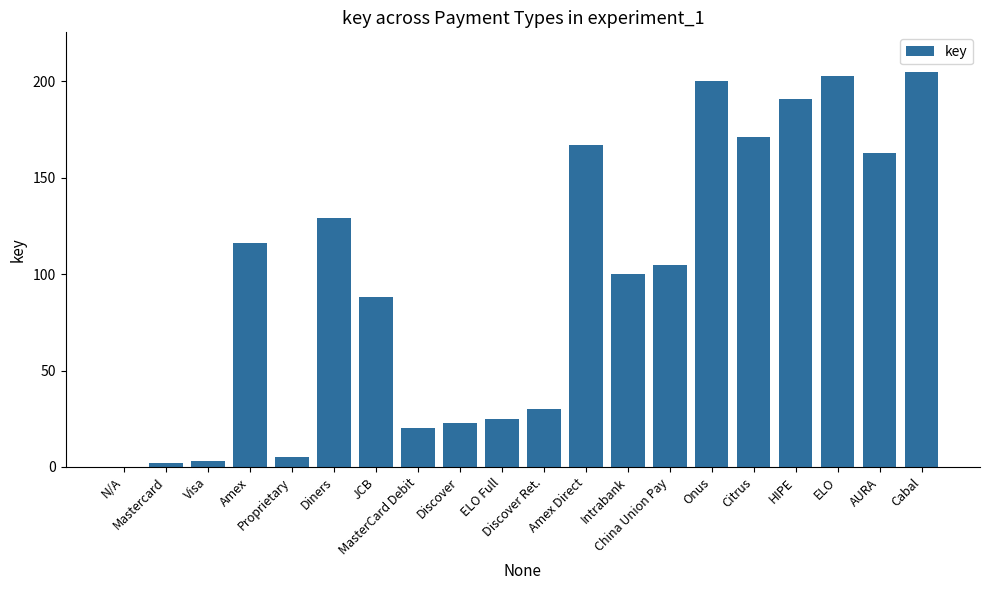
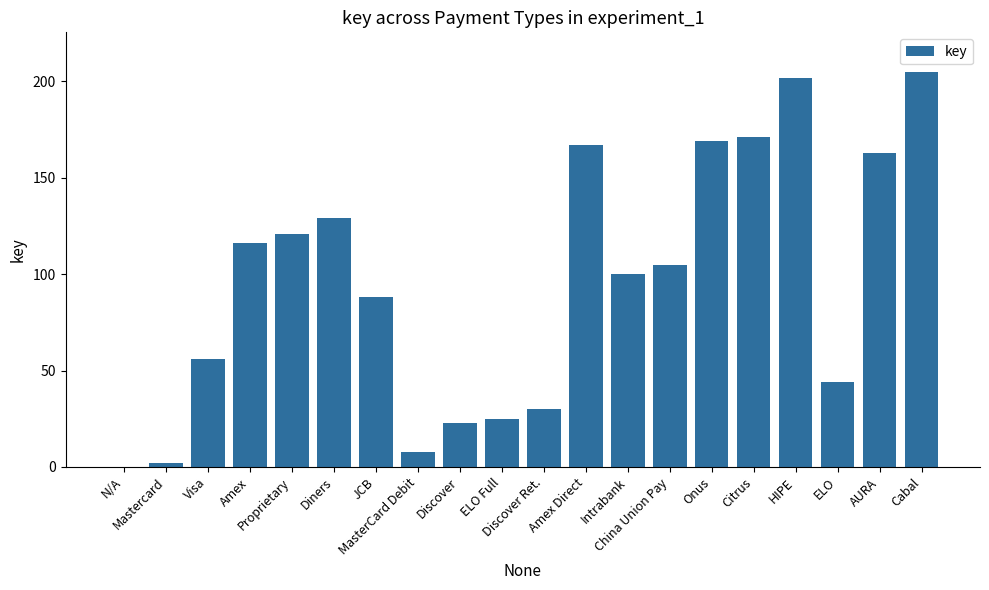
  {
    "N/A": 0,
    "Mastercard": 2,
-   "Visa": 3,
+   "Visa": 56,
    "Amex": 116,
-   "Proprietary": 5,
+   "Proprietary": 121,
    "Diners": 129,
    "JCB": 88,
-   "MasterCard Debit": 20,
+   "MasterCard Debit": 8,
    "Discover": 23,
    "ELO Full": 25,
    "Discover Ret.": 30,
    "Amex Direct": 167,
    "Intrabank": 100,
    "China Union Pay": 105,
-   "Onus": 200,
+   "Onus": 169,
    "Citrus": 171,
-   "HIPE": 191,
-   "ELO": 203,
+   "HIPE": 202,
+   "ELO": 44,
    "AURA": 163,
    "Cabal": 205
  }
